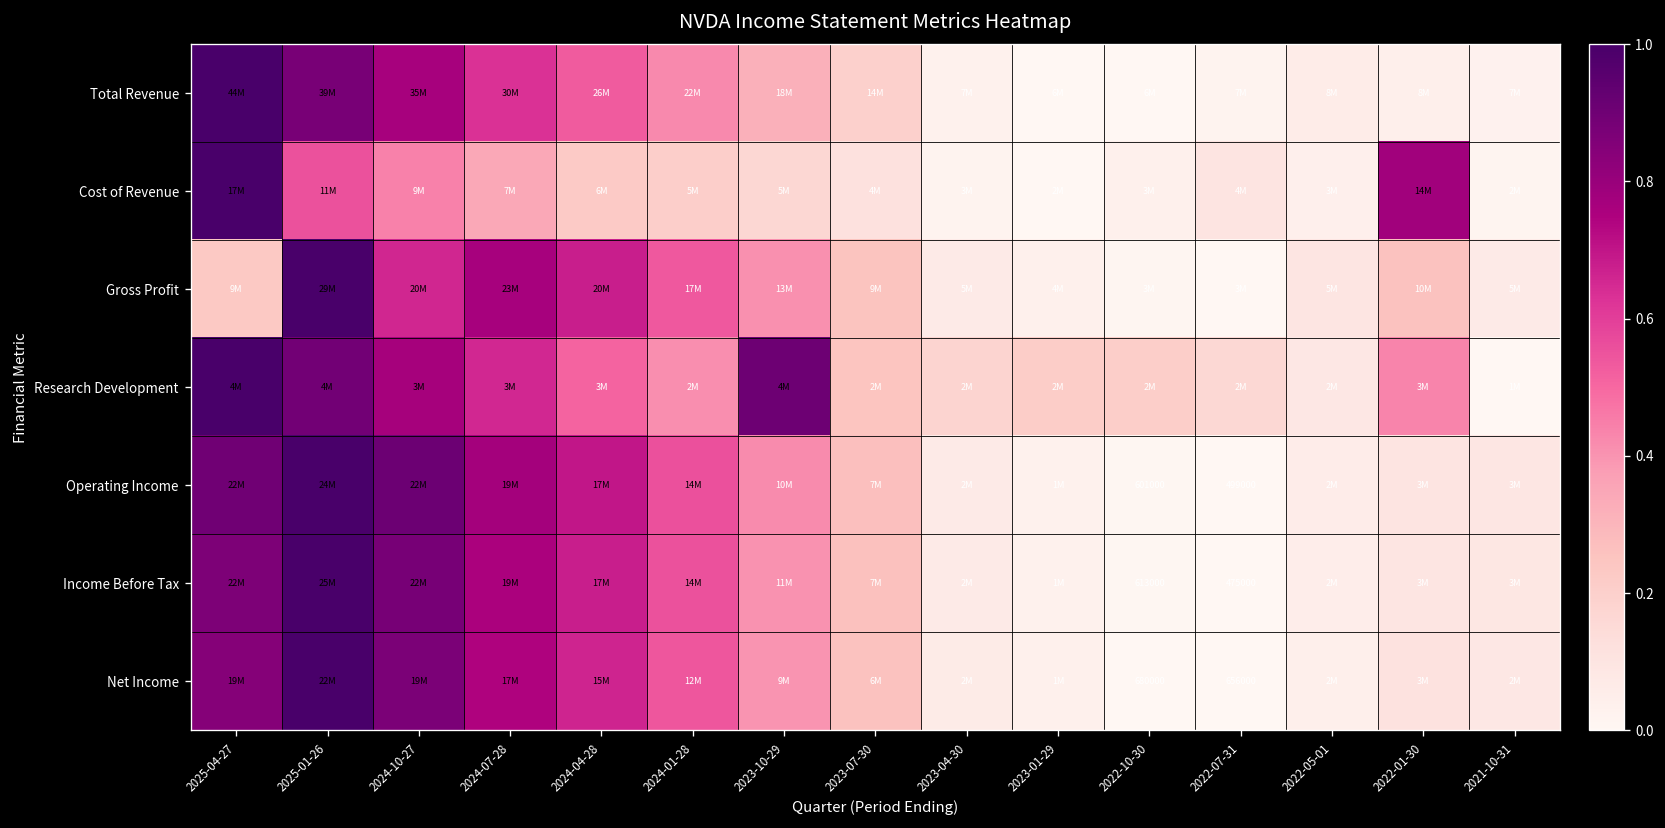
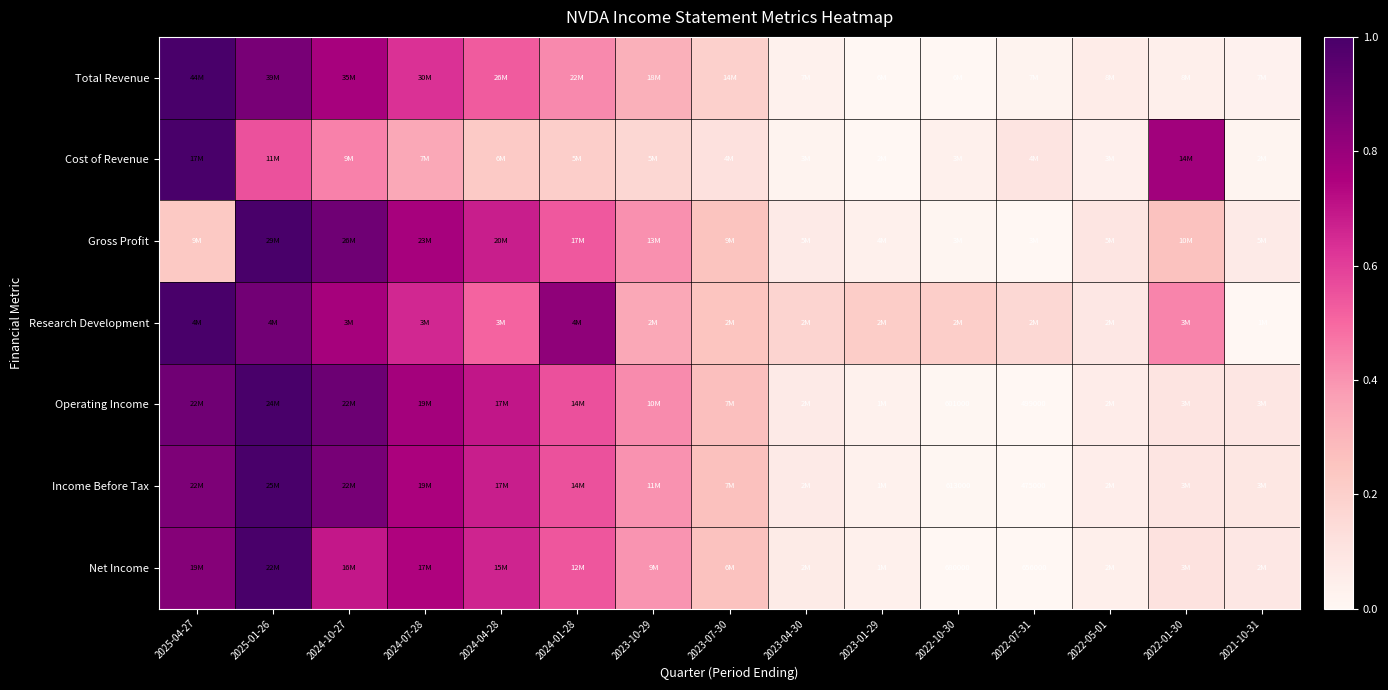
  {
    "Total Revenue": {
      "2025-04-27": "44M",
      "2025-01-26": "39M",
      "2024-10-27": "35M",
      "2024-07-28": "30M",
      "2024-04-28": "26M",
      "2024-01-28": "22M",
      "2023-10-29": "18M",
      "2023-07-30": "14M"
    },
    "Cost of Revenue": {
      "2025-04-27": "17M",
      "2025-01-26": "11M",
      "2024-10-27": "9M",
      "2024-07-28": "7M",
      "2024-04-28": "6M",
      "2024-01-28": "5M",
      "2022-01-30": "14M"
    },
    "Gross Profit": {
      "2025-04-27": "9M",
      "2025-01-26": "29M",
-     "2024-10-27": "20M",
+     "2024-10-27": "26M",
      "2024-07-28": "23M",
      "2024-04-28": "20M",
      "2024-01-28": "17M",
      "2023-10-29": "13M",
      "2023-07-30": "9M",
      "2022-01-30": "10M"
    },
    "Research Development": {
      "2025-04-27": "4M",
      "2025-01-26": "4M",
      "2024-10-27": "3M",
      "2024-07-28": "3M",
      "2024-04-28": "3M",
-     "2024-01-28": "2M",
-     "2023-10-29": "4M",
+     "2024-01-28": "4M",
+     "2023-10-29": "2M",
      "2023-07-30": "2M",
      "2023-01-29": "2M",
      "2022-10-30": "2M",
      "2022-01-30": "3M"
    },
    "Operating Income": {
      "2025-04-27": "22M",
      "2025-01-26": "24M",
      "2024-10-27": "22M",
      "2024-07-28": "19M",
      "2024-04-28": "17M",
      "2024-01-28": "14M",
      "2023-10-29": "10M",
      "2023-07-30": "7M"
    },
    "Income Before Tax": {
      "2025-04-27": "22M",
      "2025-01-26": "25M",
      "2024-10-27": "22M",
      "2024-07-28": "19M",
      "2024-04-28": "17M",
      "2024-01-28": "14M",
      "2023-10-29": "11M",
      "2023-07-30": "7M"
    },
    "Net Income": {
      "2025-04-27": "19M",
      "2025-01-26": "22M",
-     "2024-10-27": "19M",
+     "2024-10-27": "16M",
      "2024-07-28": "17M",
      "2024-04-28": "15M",
      "2024-01-28": "12M",
      "2023-10-29": "9M",
      "2023-07-30": "6M"
    }
  }
